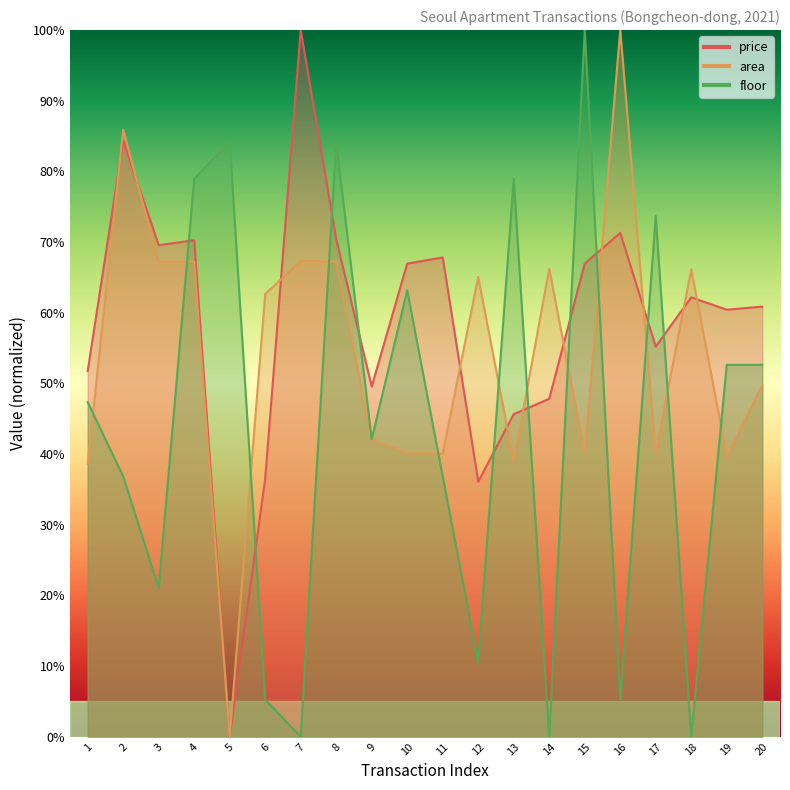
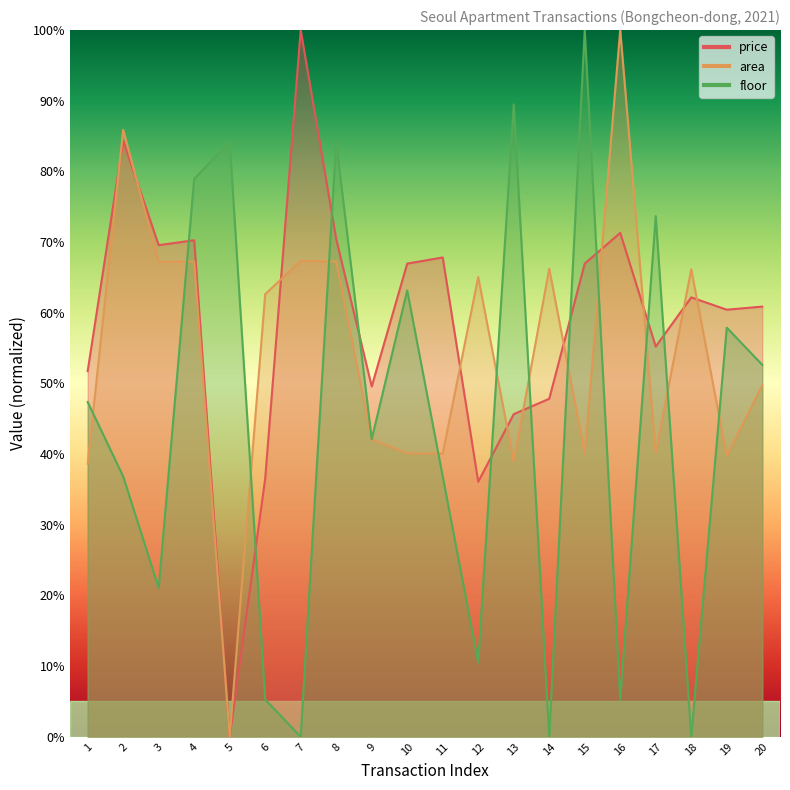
  {
    "floor": {
      "1": "47%",
      "2": "37%",
      "3": "21%",
      "4": "79%",
      "5": "84%",
      "6": "5%",
      "8": "84%",
      "10": "63%",
      "11": "37%",
      "12": "11%",
-     "13": "79%",
+     "13": "89%",
      "15": "100%",
      "16": "5%",
      "17": "74%",
-     "19": "53%",
+     "19": "58%",
      "20": "53%"
    }
  }
